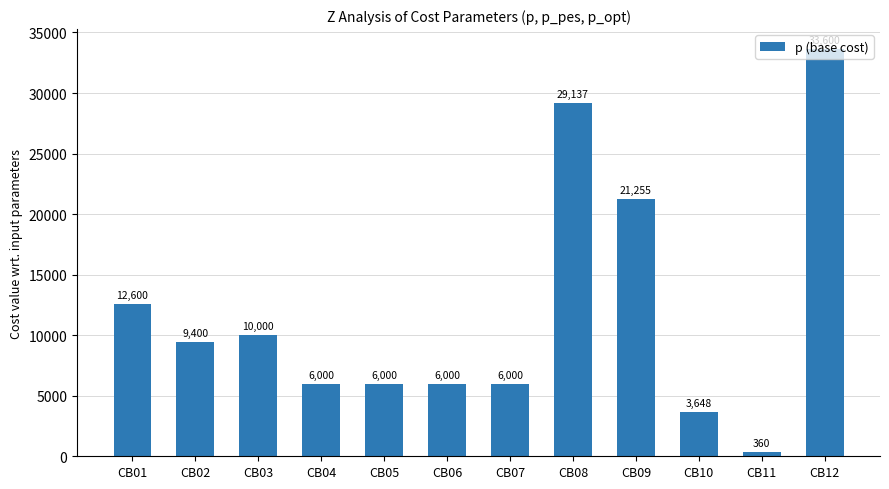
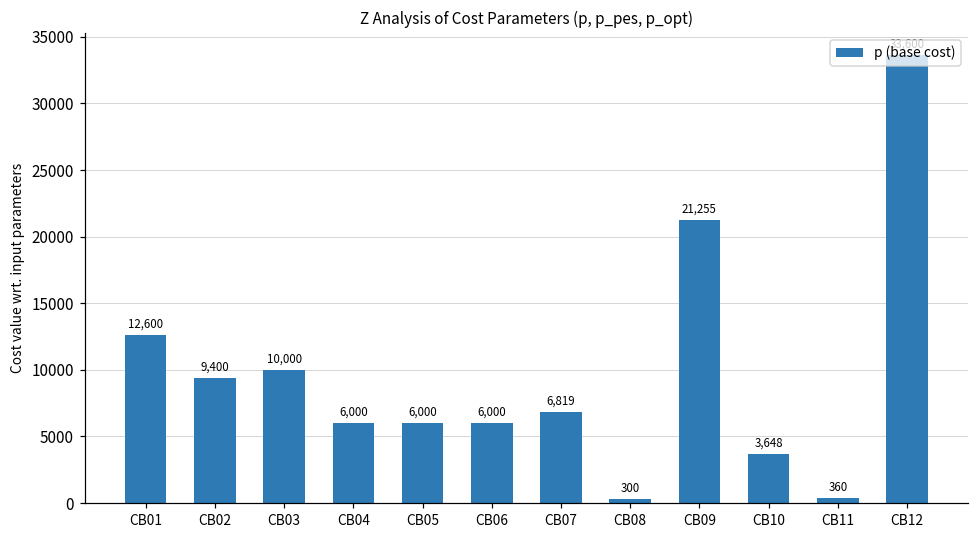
  {
    "CB01": "12,600",
    "CB02": "9,400",
    "CB03": "10,000",
    "CB04": "6,000",
    "CB05": "6,000",
    "CB06": "6,000",
-   "CB07": "6,000",
-   "CB08": "29,137",
+   "CB07": "6,819",
+   "CB08": "300",
    "CB09": "21,255",
    "CB10": "3,648",
    "CB11": "360"
  }
